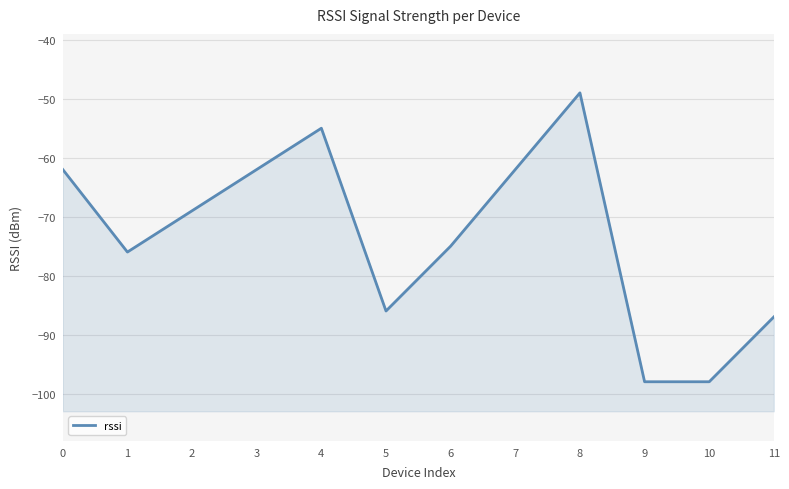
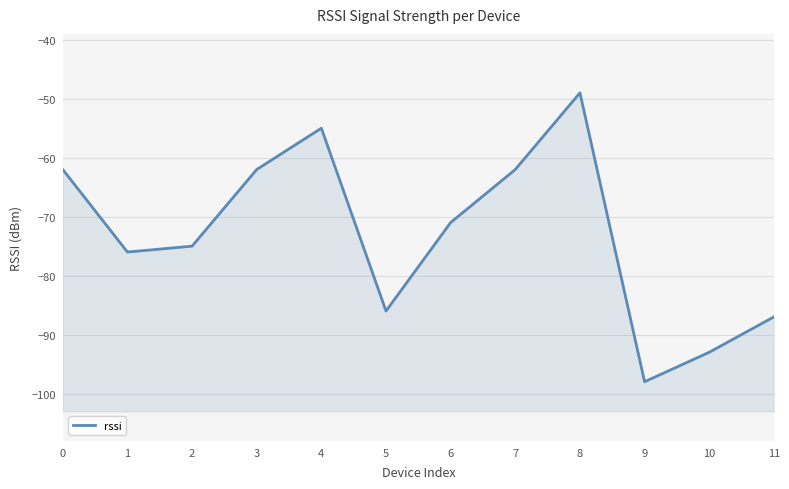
  {
    "0": -62,
    "1": -76,
-   "2": -69,
+   "2": -75,
    "3": -62,
    "4": -55,
    "5": -86,
-   "6": -75,
+   "6": -71,
    "7": -62,
    "8": -49,
    "9": -98,
-   "10": -98,
+   "10": -93,
    "11": -87
  }
